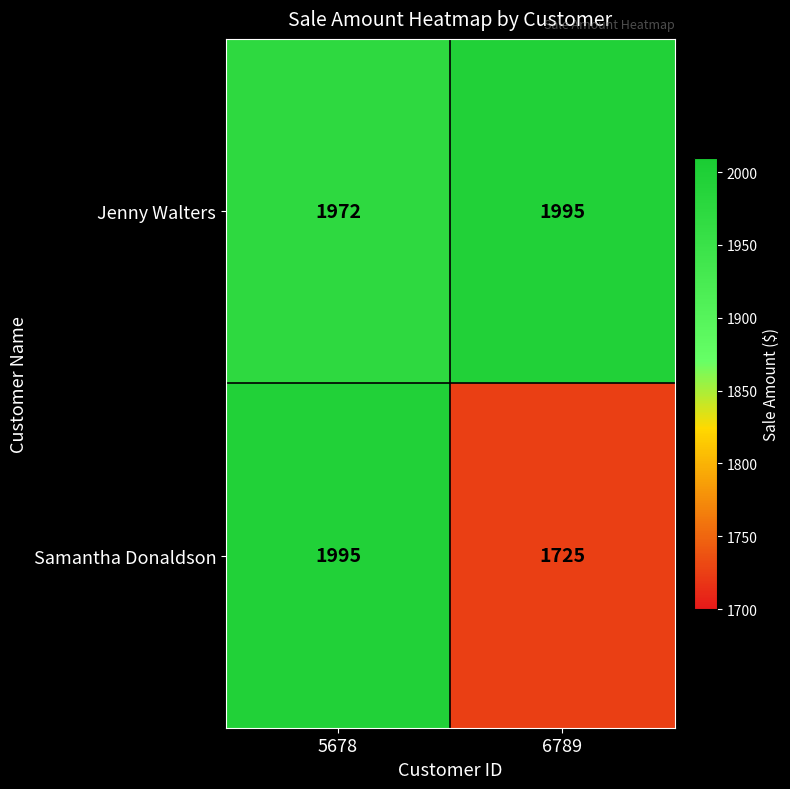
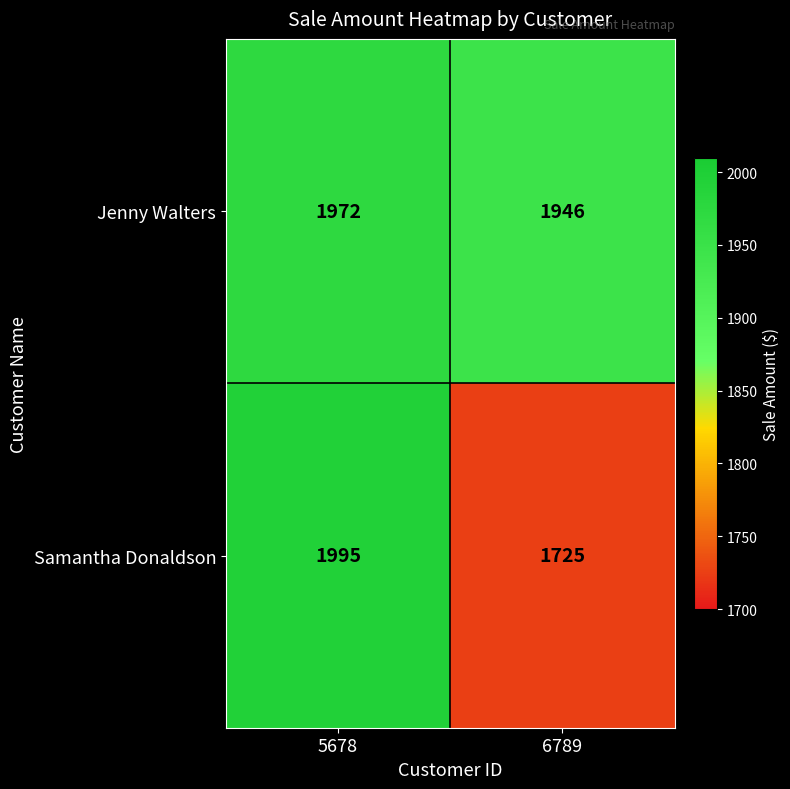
  {
    "Jenny Walters": {
      "5678": 1972,
-     "6789": 1995
+     "6789": 1946
    },
    "Samantha Donaldson": {
      "5678": 1995,
      "6789": 1725
    }
  }
